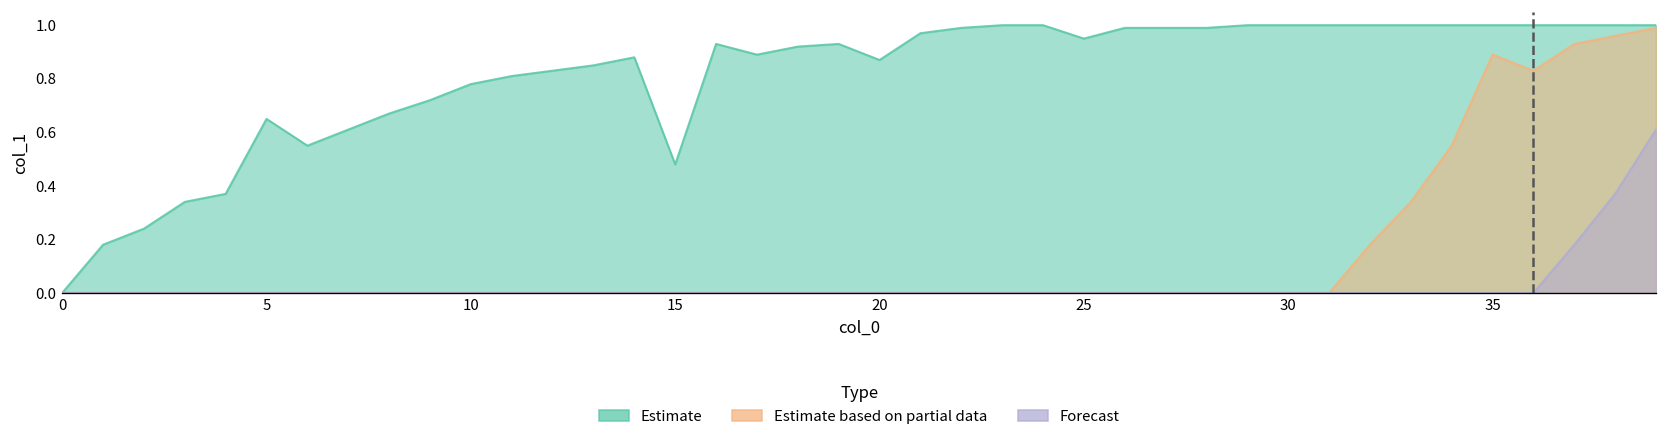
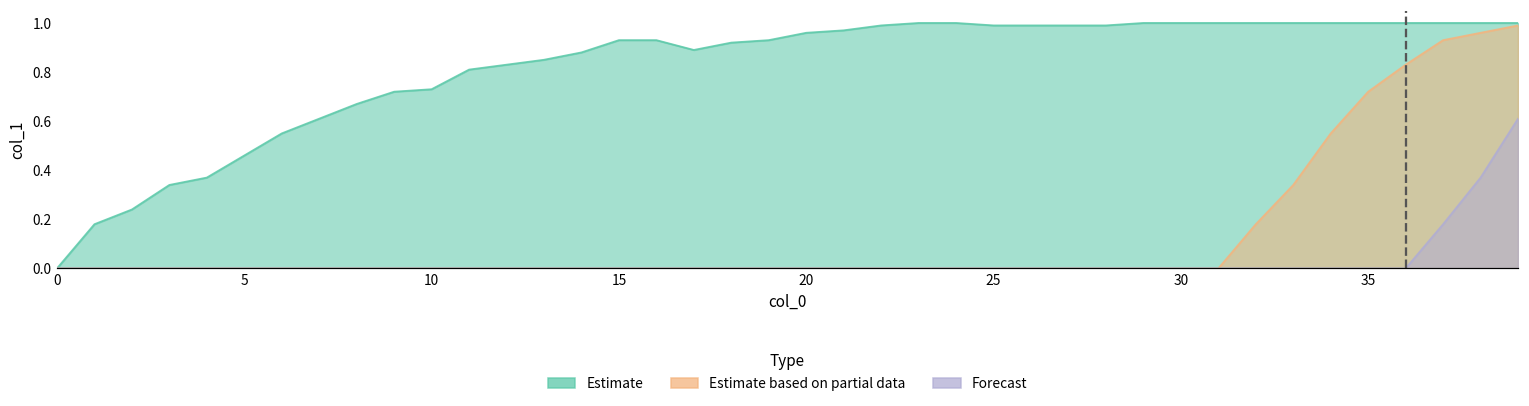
  {
    "Estimate": {
-     "5": 0.65,
-     "10": 0.78,
-     "15": 0.48,
-     "20": 0.87,
-     "25": 0.95,
+     "5": 0.46,
+     "10": 0.73,
+     "15": 0.93,
+     "20": 0.96,
+     "25": 0.99,
      "30": 1.00,
      "35": 1.00
    },
    "Estimate based on partial data": {
-     "35": 0.89
+     "35": 0.72
    },
    "Forecast": {
      "35": 0.00
    }
  }
